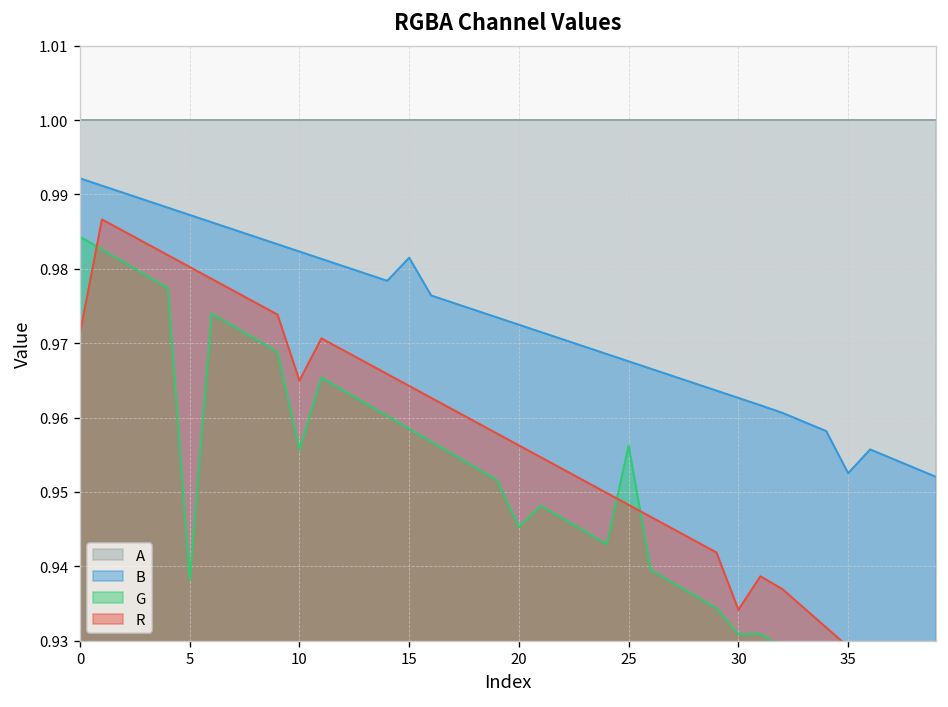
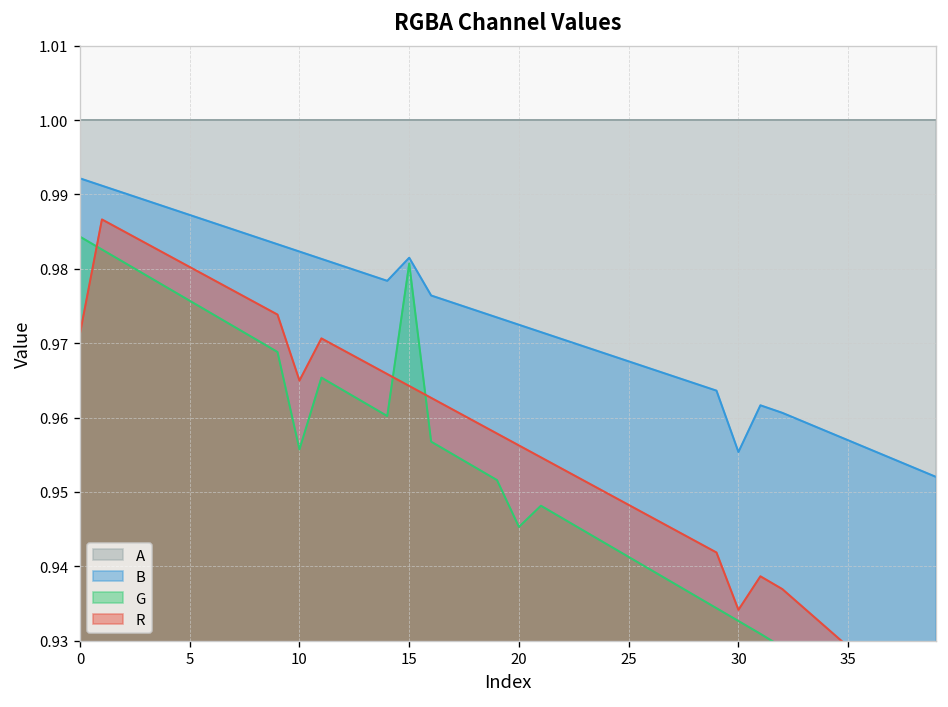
  {
    "A": {
      "0": 1.000,
      "5": 1.000,
      "10": 1.000,
      "15": 1.000,
      "20": 1.000,
      "25": 1.000,
      "30": 1.000,
      "35": 1.000
    },
    "B": {
      "0": 0.992,
      "5": 0.987,
      "10": 0.982,
      "15": 0.981,
      "20": 0.972,
      "25": 0.968,
-     "30": 0.963,
-     "35": 0.953
+     "30": 0.955,
+     "35": 0.957
    },
    "G": {
      "0": 0.984,
-     "5": 0.938,
+     "5": 0.976,
      "10": 0.956,
-     "15": 0.958,
+     "15": 0.981,
      "20": 0.945,
-     "25": 0.956,
-     "30": 0.931
+     "25": 0.941,
+     "30": 0.933
    },
    "R": {
      "0": 0.971,
      "5": 0.980,
      "10": 0.965,
      "15": 0.964,
      "20": 0.956,
      "25": 0.948,
      "30": 0.934
    }
  }
